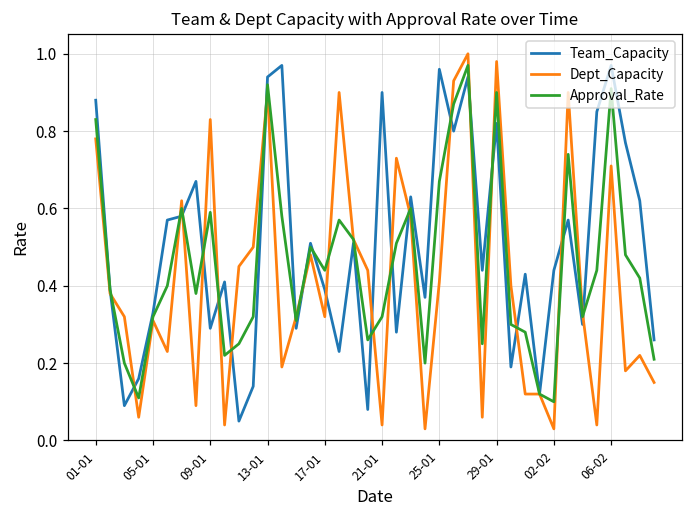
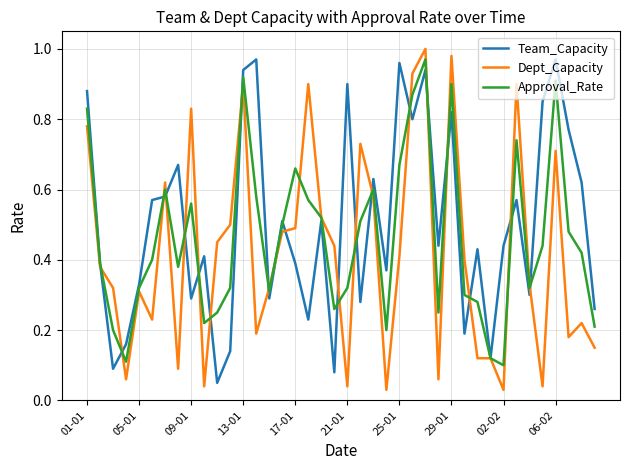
  {
    "Team_Capacity": {
      "01-01": 0.88,
      "05-01": 0.33,
      "09-01": 0.29,
      "13-01": 0.94,
      "17-01": 0.39,
      "21-01": 0.90,
      "25-01": 0.96,
      "29-01": 0.82,
      "02-02": 0.44
    },
    "Dept_Capacity": {
      "01-01": 0.78,
      "05-01": 0.31,
      "09-01": 0.83,
      "13-01": 0.90,
-     "17-01": 0.32,
+     "17-01": 0.49,
      "21-01": 0.04,
      "25-01": 0.41,
      "29-01": 0.98,
      "02-02": 0.03,
      "06-02": 0.71
    },
    "Approval_Rate": {
      "01-01": 0.83,
      "05-01": 0.32,
-     "09-01": 0.59,
+     "09-01": 0.56,
      "13-01": 0.92,
-     "17-01": 0.44,
+     "17-01": 0.66,
      "21-01": 0.32,
      "25-01": 0.67,
      "29-01": 0.90,
      "02-02": 0.10
    }
  }
